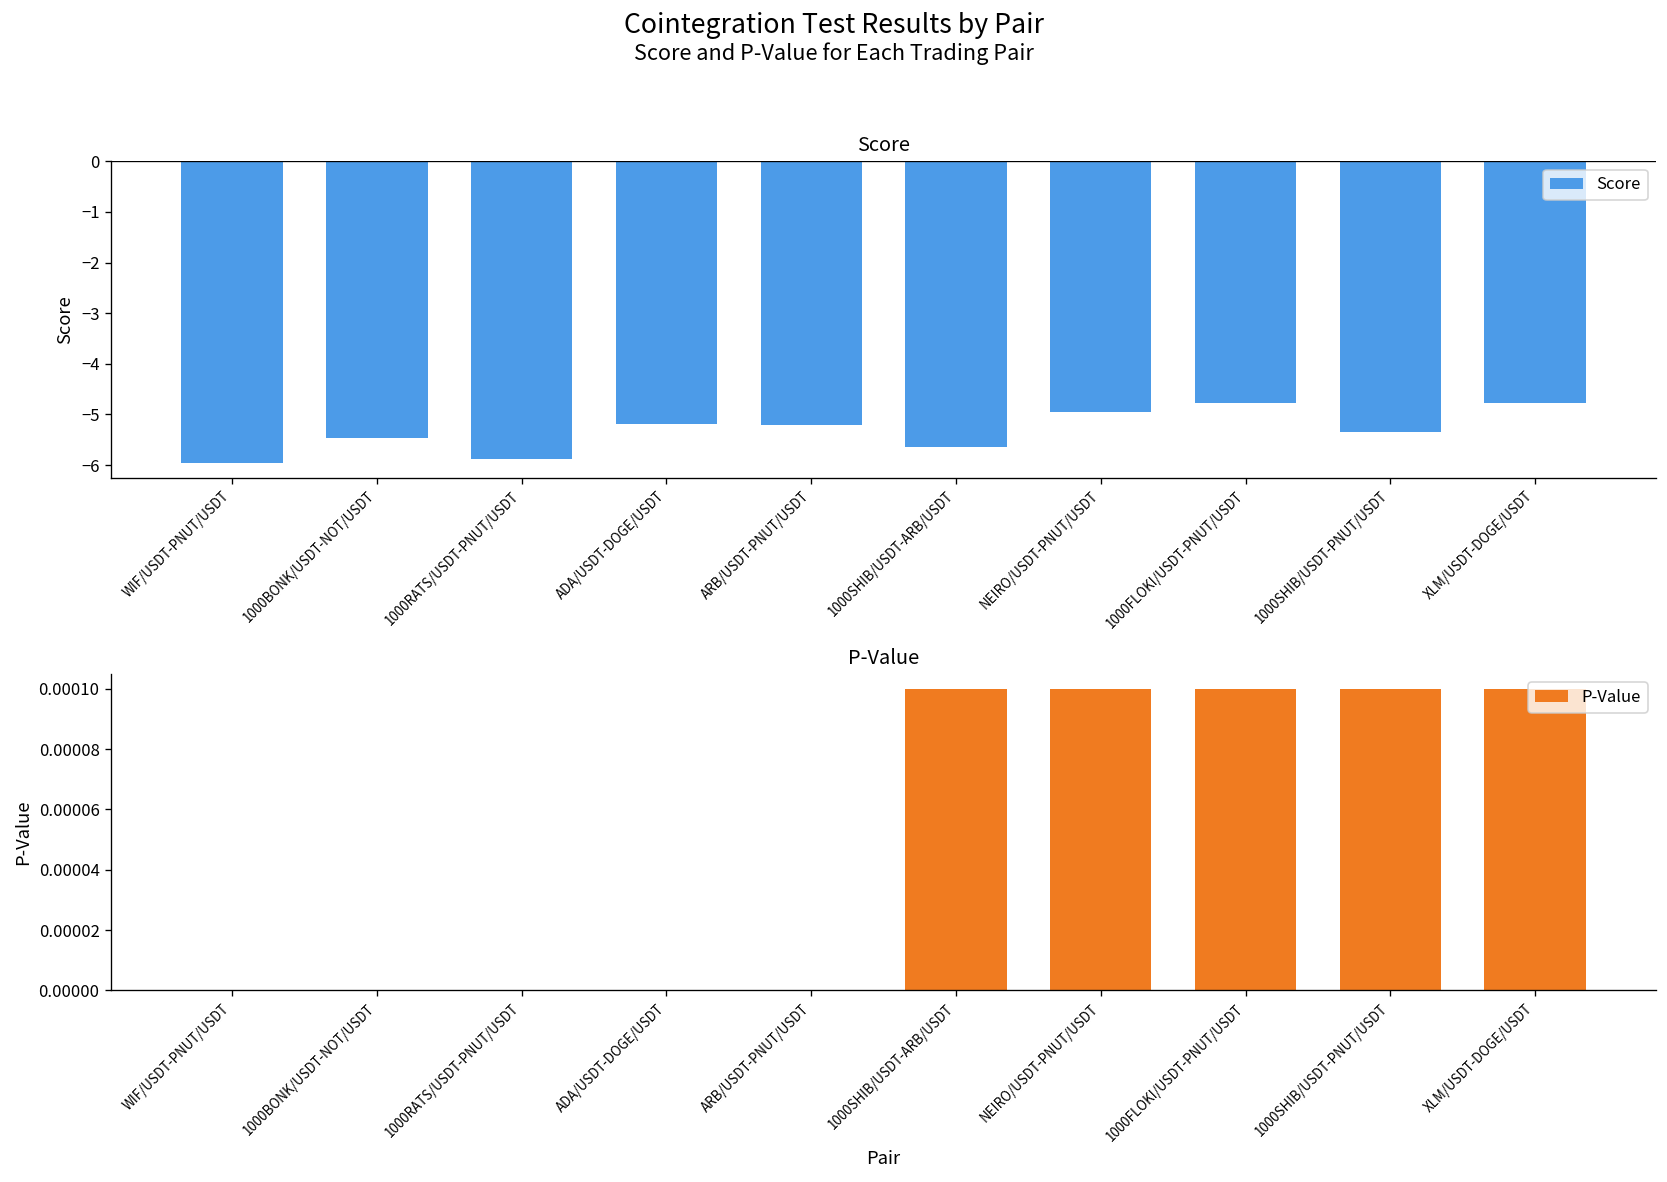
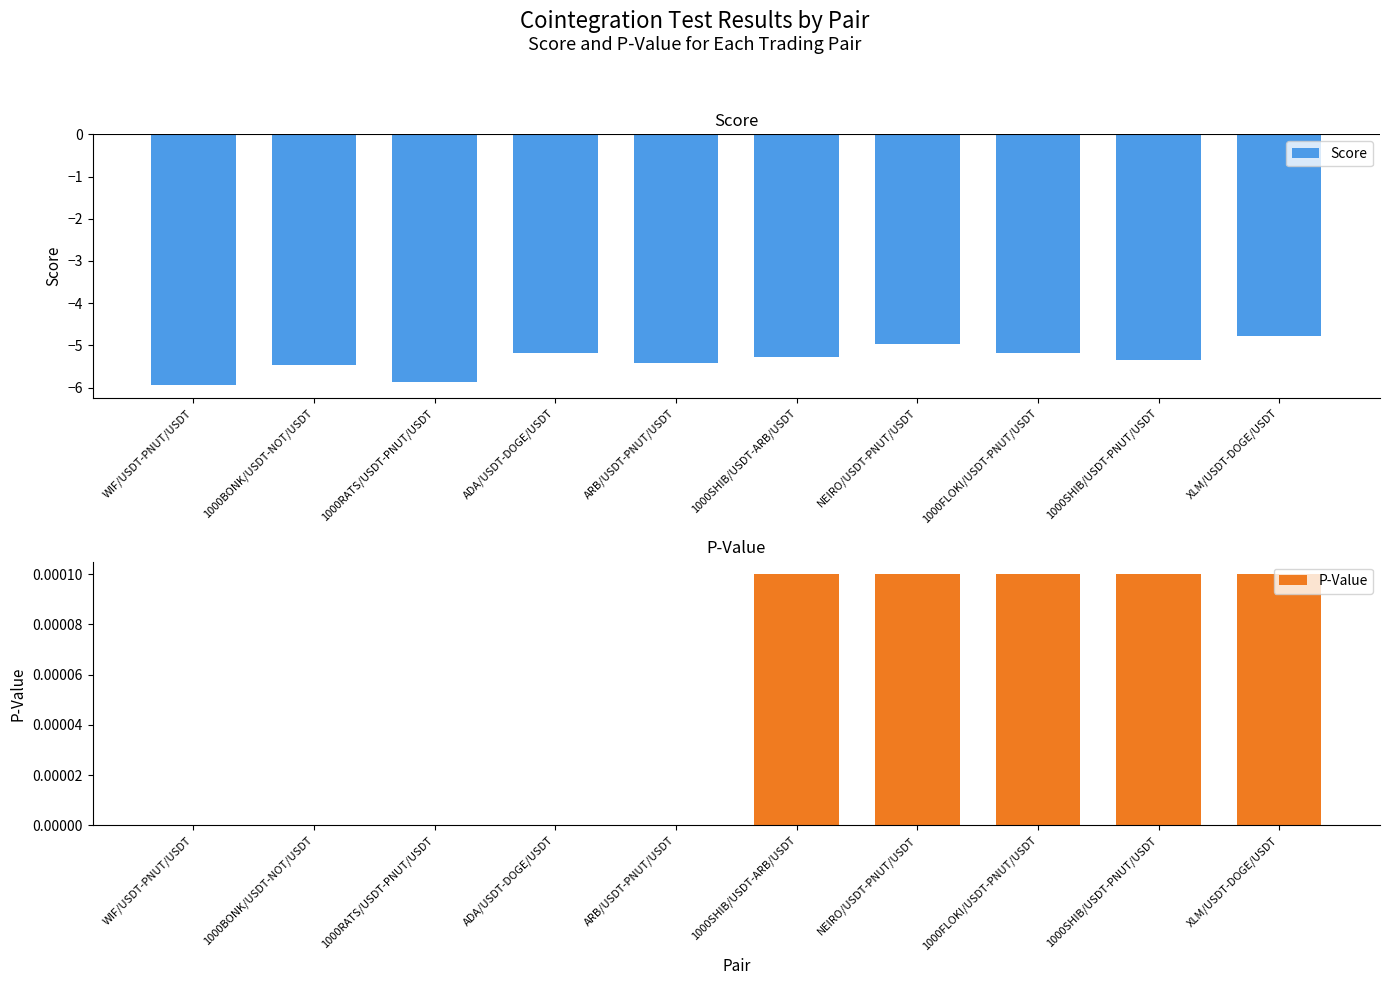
  {
    "Score": {
      "WIF/USDT-PNUT/USDT": -6.0,
      "1000BONK/USDT-NOT/USDT": -5.5,
      "1000RATS/USDT-PNUT/USDT": -5.9,
      "ADA/USDT-DOGE/USDT": -5.2,
-     "ARB/USDT-PNUT/USDT": -5.2,
-     "1000SHIB/USDT-ARB/USDT": -5.6,
+     "ARB/USDT-PNUT/USDT": -5.4,
+     "1000SHIB/USDT-ARB/USDT": -5.3,
      "NEIRO/USDT-PNUT/USDT": -5.0,
-     "1000FLOKI/USDT-PNUT/USDT": -4.8,
+     "1000FLOKI/USDT-PNUT/USDT": -5.2,
      "1000SHIB/USDT-PNUT/USDT": -5.4,
      "XLM/USDT-DOGE/USDT": -4.8
    },
    "P-Value": {
      "WIF/USDT-PNUT/USDT": 0.000000,
      "1000BONK/USDT-NOT/USDT": 0.000000,
      "1000RATS/USDT-PNUT/USDT": 0.000000,
      "ADA/USDT-DOGE/USDT": 0.000000,
      "ARB/USDT-PNUT/USDT": 0.000000,
      "1000SHIB/USDT-ARB/USDT": 0.000100,
      "NEIRO/USDT-PNUT/USDT": 0.000100,
      "1000FLOKI/USDT-PNUT/USDT": 0.000100,
      "1000SHIB/USDT-PNUT/USDT": 0.000100
    }
  }
